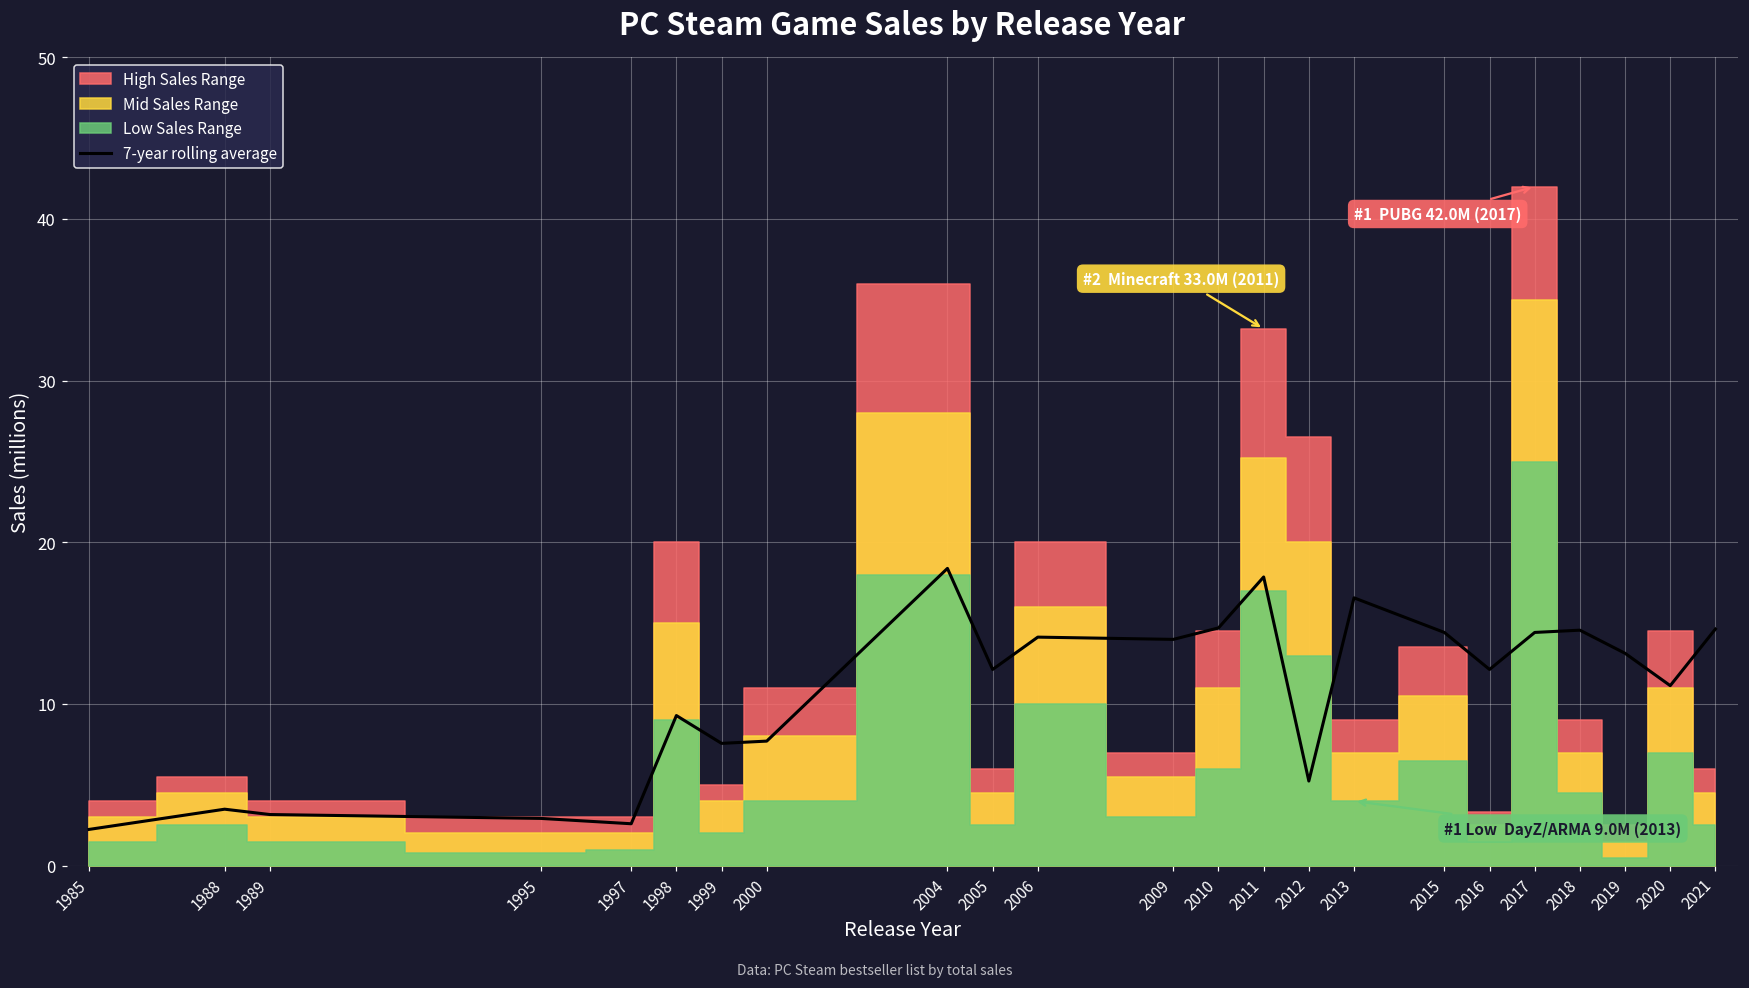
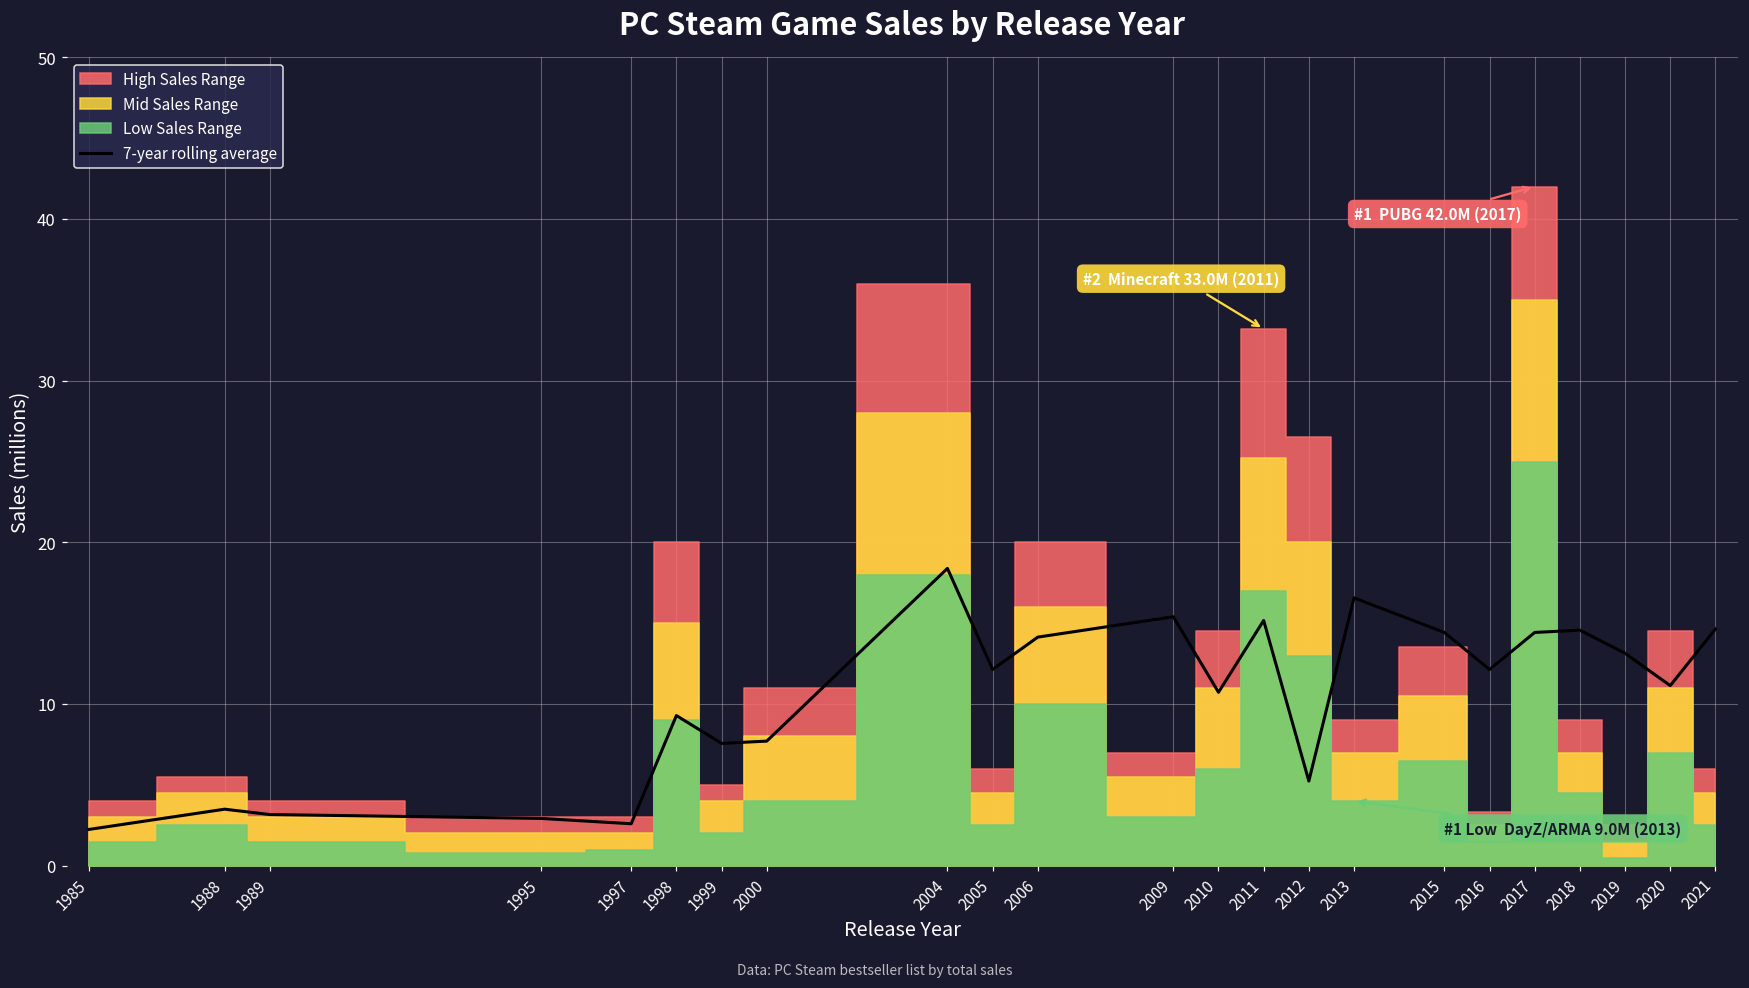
  {
    "7-year rolling average": {
      "1985": 2.3,
      "1988": 3.5,
      "1989": 3.2,
      "1995": 2.9,
      "1997": 2.6,
      "1998": 9.3,
      "1999": 7.6,
      "2000": 7.7,
      "2004": 18.4,
      "2005": 12.1,
      "2006": 14.1,
-     "2009": 14.0,
-     "2010": 14.7,
-     "2011": 17.9,
+     "2009": 15.4,
+     "2010": 10.7,
+     "2011": 15.2,
      "2012": 5.2,
      "2013": 16.6,
      "2015": 14.4,
      "2016": 12.1,
      "2017": 14.4,
      "2018": 14.6,
      "2019": 13.1,
      "2020": 11.1,
      "2021": 14.6
    }
  }
